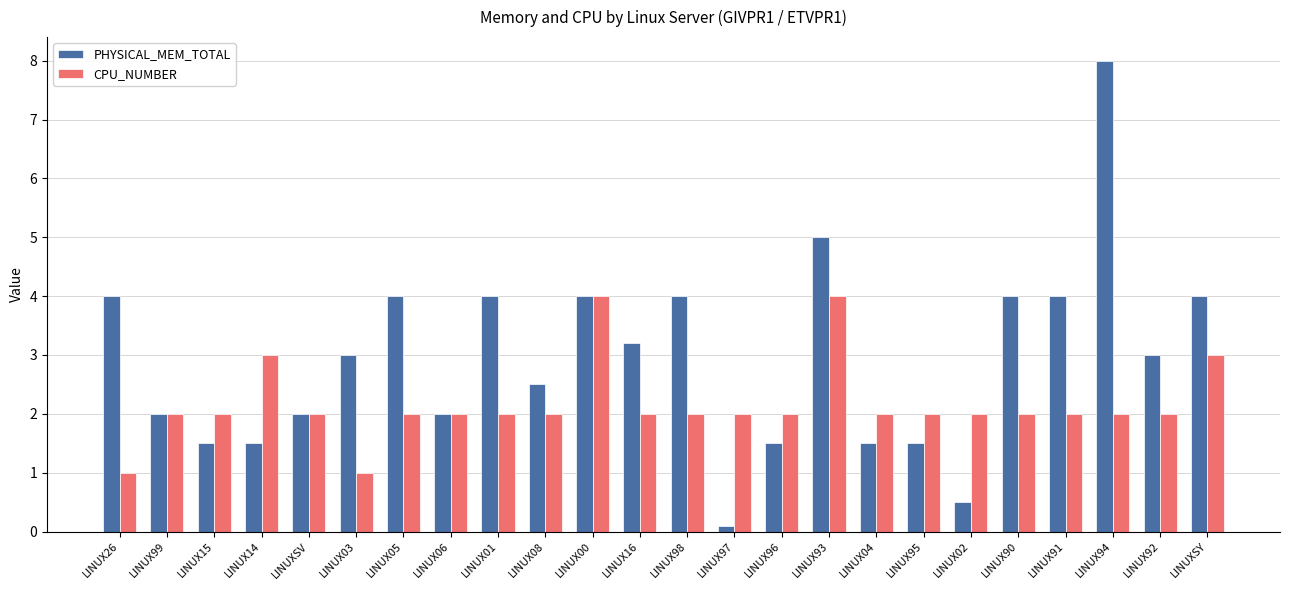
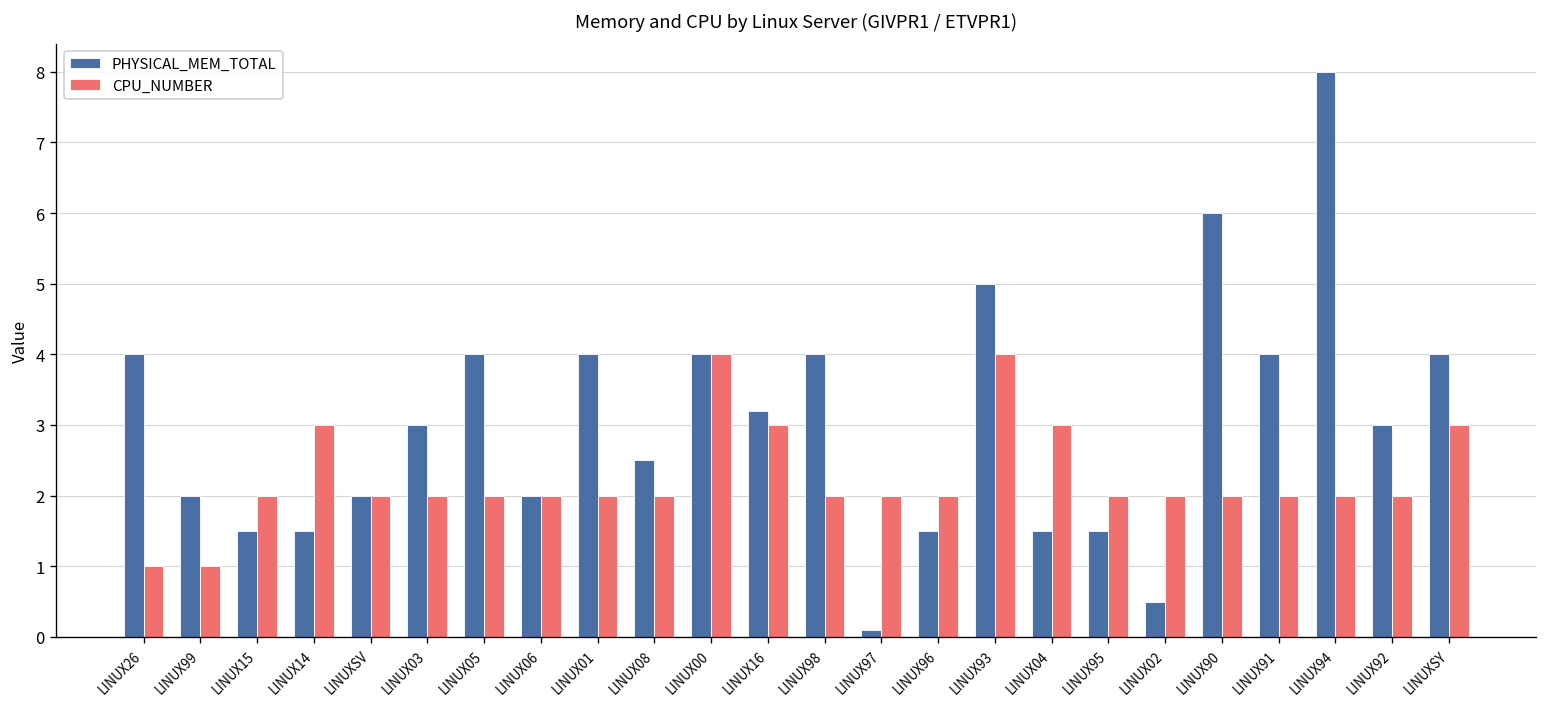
  {
    "PHYSICAL_MEM_TOTAL": {
      "LINUX26": 4,
      "LINUX99": 2,
      "LINUX15": 1.5,
      "LINUX14": 1.5,
      "LINUXSV": 2,
      "LINUX03": 3,
      "LINUX05": 4,
      "LINUX06": 2,
      "LINUX01": 4,
      "LINUX08": 2.5,
      "LINUX00": 4,
      "LINUX16": 3.2,
      "LINUX98": 4,
      "LINUX97": 0.1,
      "LINUX96": 1.5,
      "LINUX93": 5,
      "LINUX04": 1.5,
      "LINUX95": 1.5,
      "LINUX02": 0.5,
-     "LINUX90": 4,
+     "LINUX90": 6,
      "LINUX91": 4,
      "LINUX94": 8,
      "LINUX92": 3,
      "LINUXSY": 4
    },
    "CPU_NUMBER": {
      "LINUX26": 1,
-     "LINUX99": 2,
+     "LINUX99": 1,
      "LINUX15": 2,
      "LINUX14": 3,
      "LINUXSV": 2,
-     "LINUX03": 1,
+     "LINUX03": 2,
      "LINUX05": 2,
      "LINUX06": 2,
      "LINUX01": 2,
      "LINUX08": 2,
      "LINUX00": 4,
-     "LINUX16": 2,
+     "LINUX16": 3,
      "LINUX98": 2,
      "LINUX97": 2,
      "LINUX96": 2,
      "LINUX93": 4,
-     "LINUX04": 2,
+     "LINUX04": 3,
      "LINUX95": 2,
      "LINUX02": 2,
      "LINUX90": 2,
      "LINUX91": 2,
      "LINUX94": 2,
      "LINUX92": 2,
      "LINUXSY": 3
    }
  }
